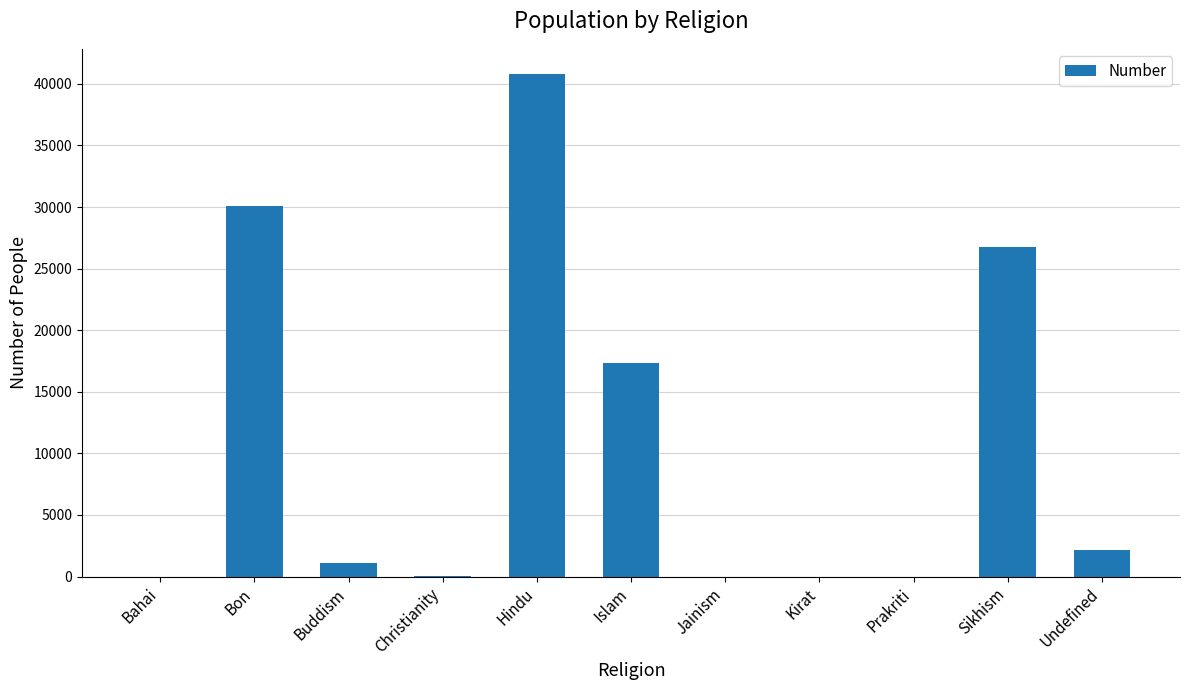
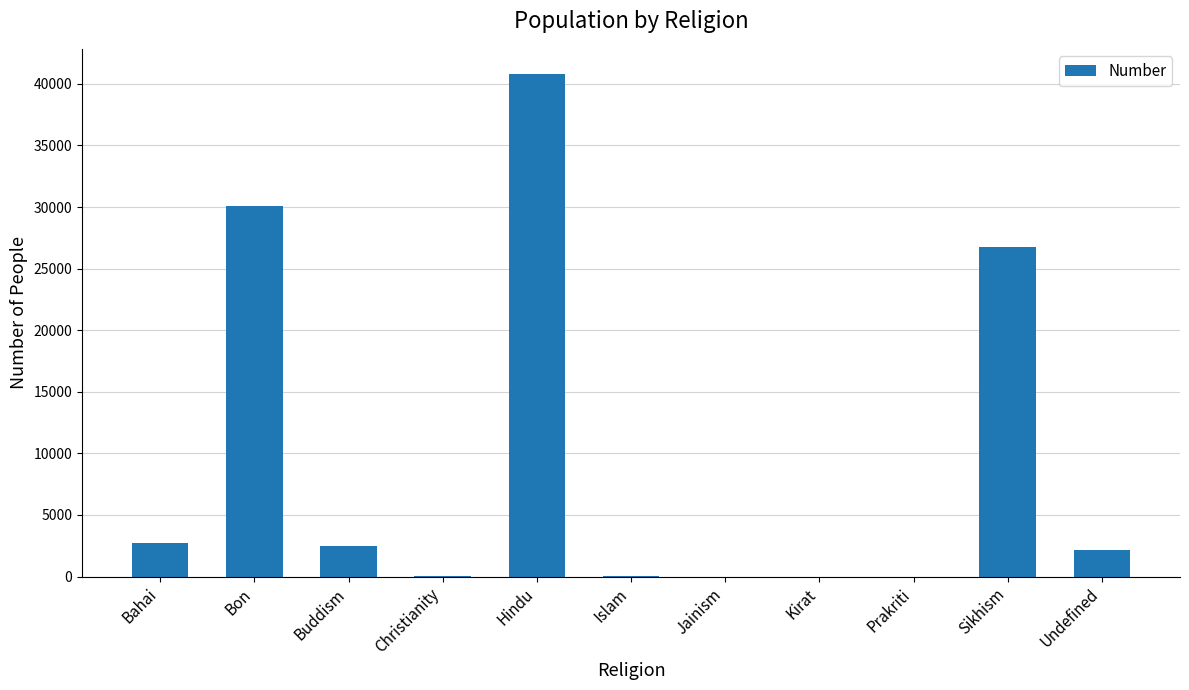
  {
-   "Bahai": 0,
+   "Bahai": 2700,
    "Bon": 30100,
-   "Buddism": 1100,
+   "Buddism": 2500,
    "Hindu": 40800,
-   "Islam": 17400,
+   "Islam": 0,
    "Jainism": 0,
    "Kirat": 0,
    "Prakriti": 0,
    "Sikhism": 26700,
    "Undefined": 2200
  }
